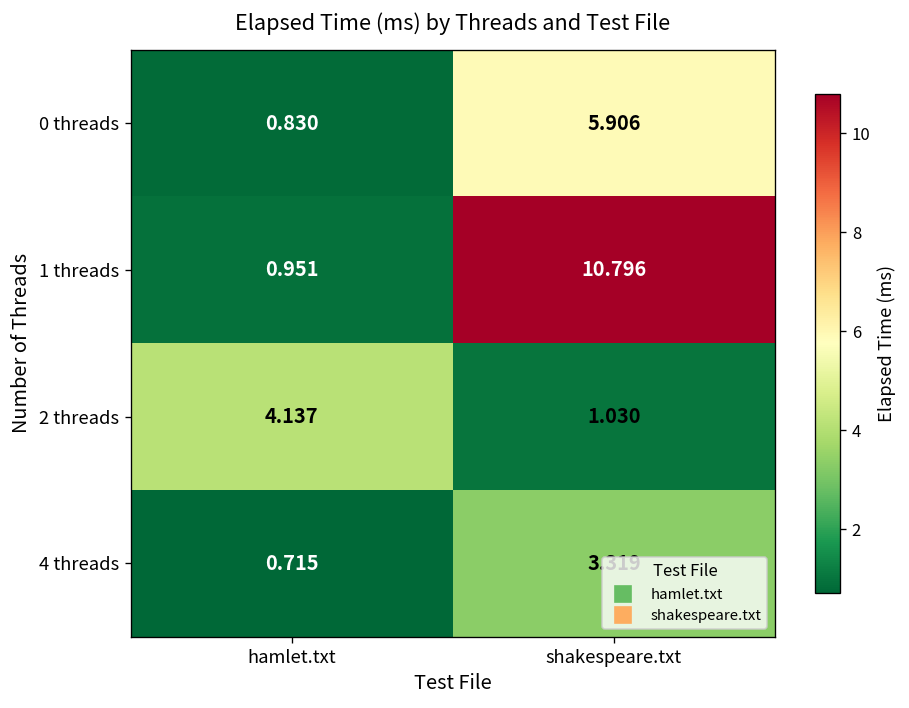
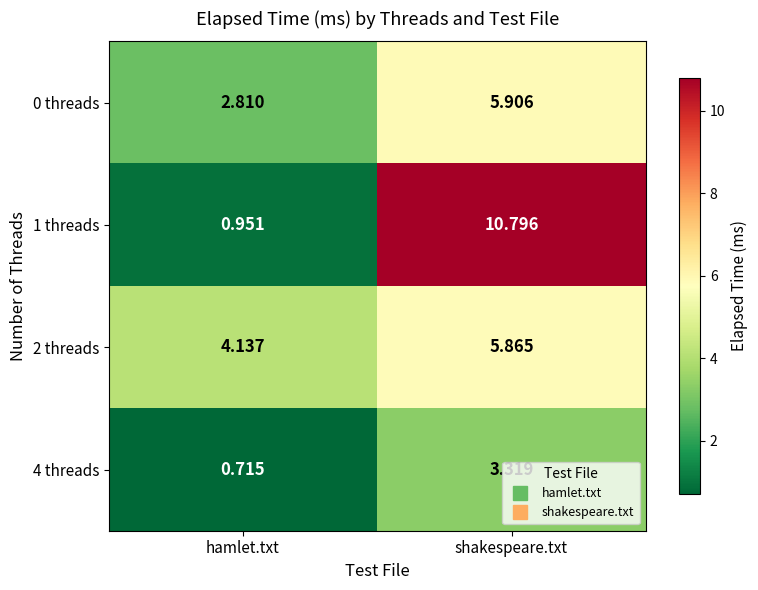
  {
    "0 threads": {
-     "hamlet.txt": 0.830,
+     "hamlet.txt": 2.810,
      "shakespeare.txt": 5.906
    },
    "1 threads": {
      "hamlet.txt": 0.951,
      "shakespeare.txt": 10.796
    },
    "2 threads": {
      "hamlet.txt": 4.137,
-     "shakespeare.txt": 1.030
+     "shakespeare.txt": 5.865
    },
    "4 threads": {
      "hamlet.txt": 0.715
    }
  }
